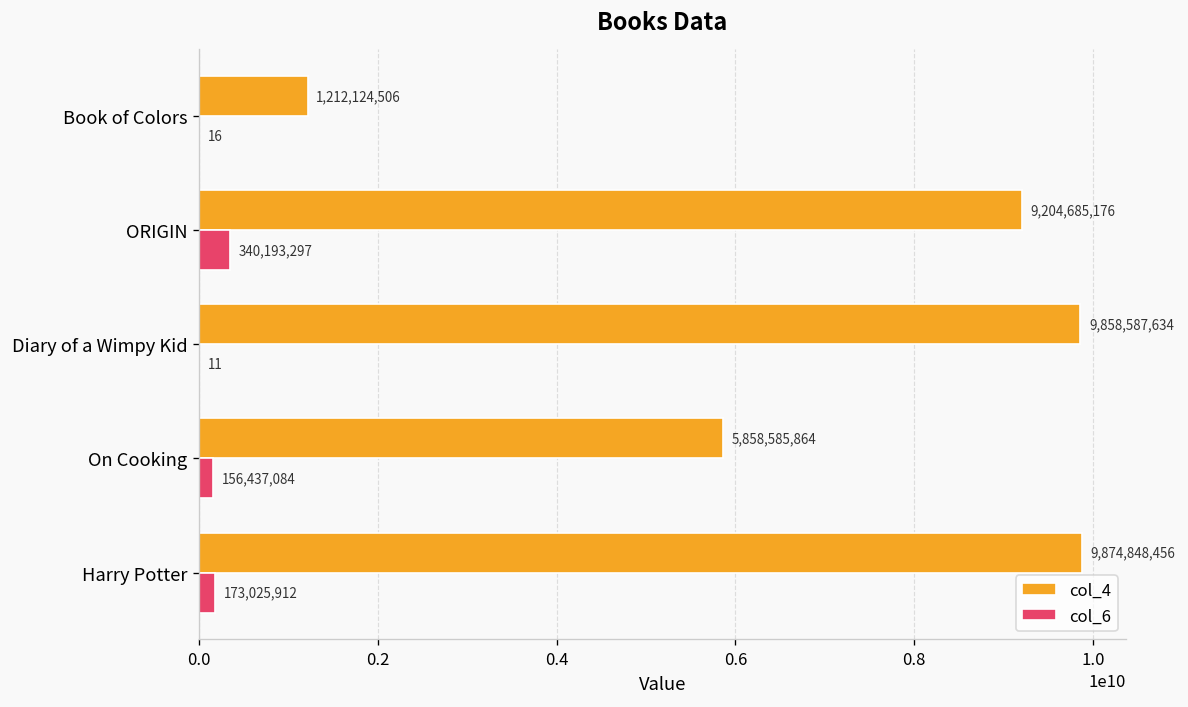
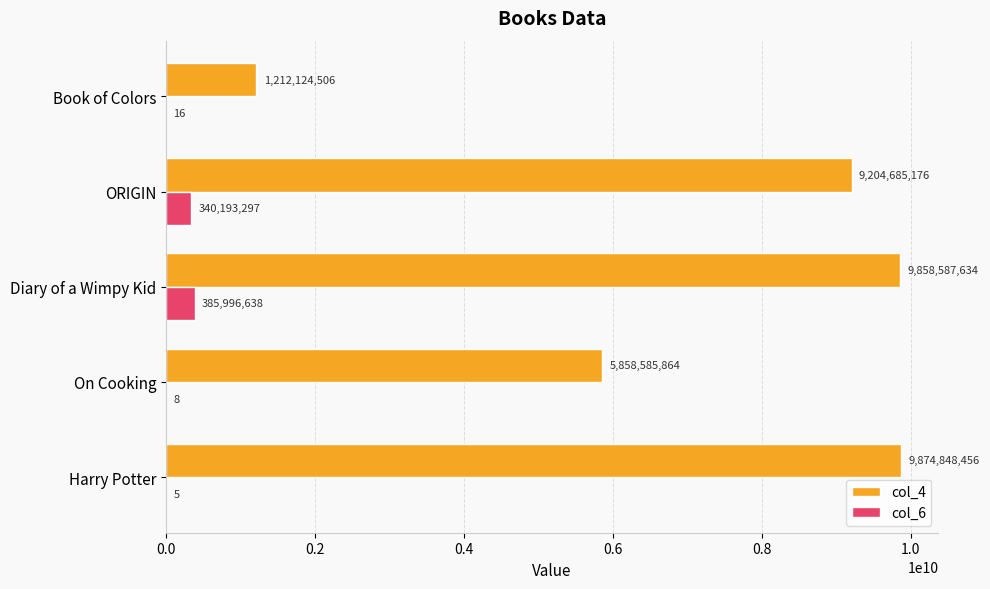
  {
    "col_4": {
      "Book of Colors": "1,212,124,506",
      "ORIGIN": "9,204,685,176",
      "Diary of a Wimpy Kid": "9,858,587,634",
      "On Cooking": "5,858,585,864",
      "Harry Potter": "9,874,848,456"
    },
    "col_6": {
      "Book of Colors": "16",
      "ORIGIN": "340,193,297",
-     "Diary of a Wimpy Kid": "11",
-     "On Cooking": "156,437,084",
-     "Harry Potter": "173,025,912"
+     "Diary of a Wimpy Kid": "385,996,638",
+     "On Cooking": "8",
+     "Harry Potter": "5"
    }
  }
